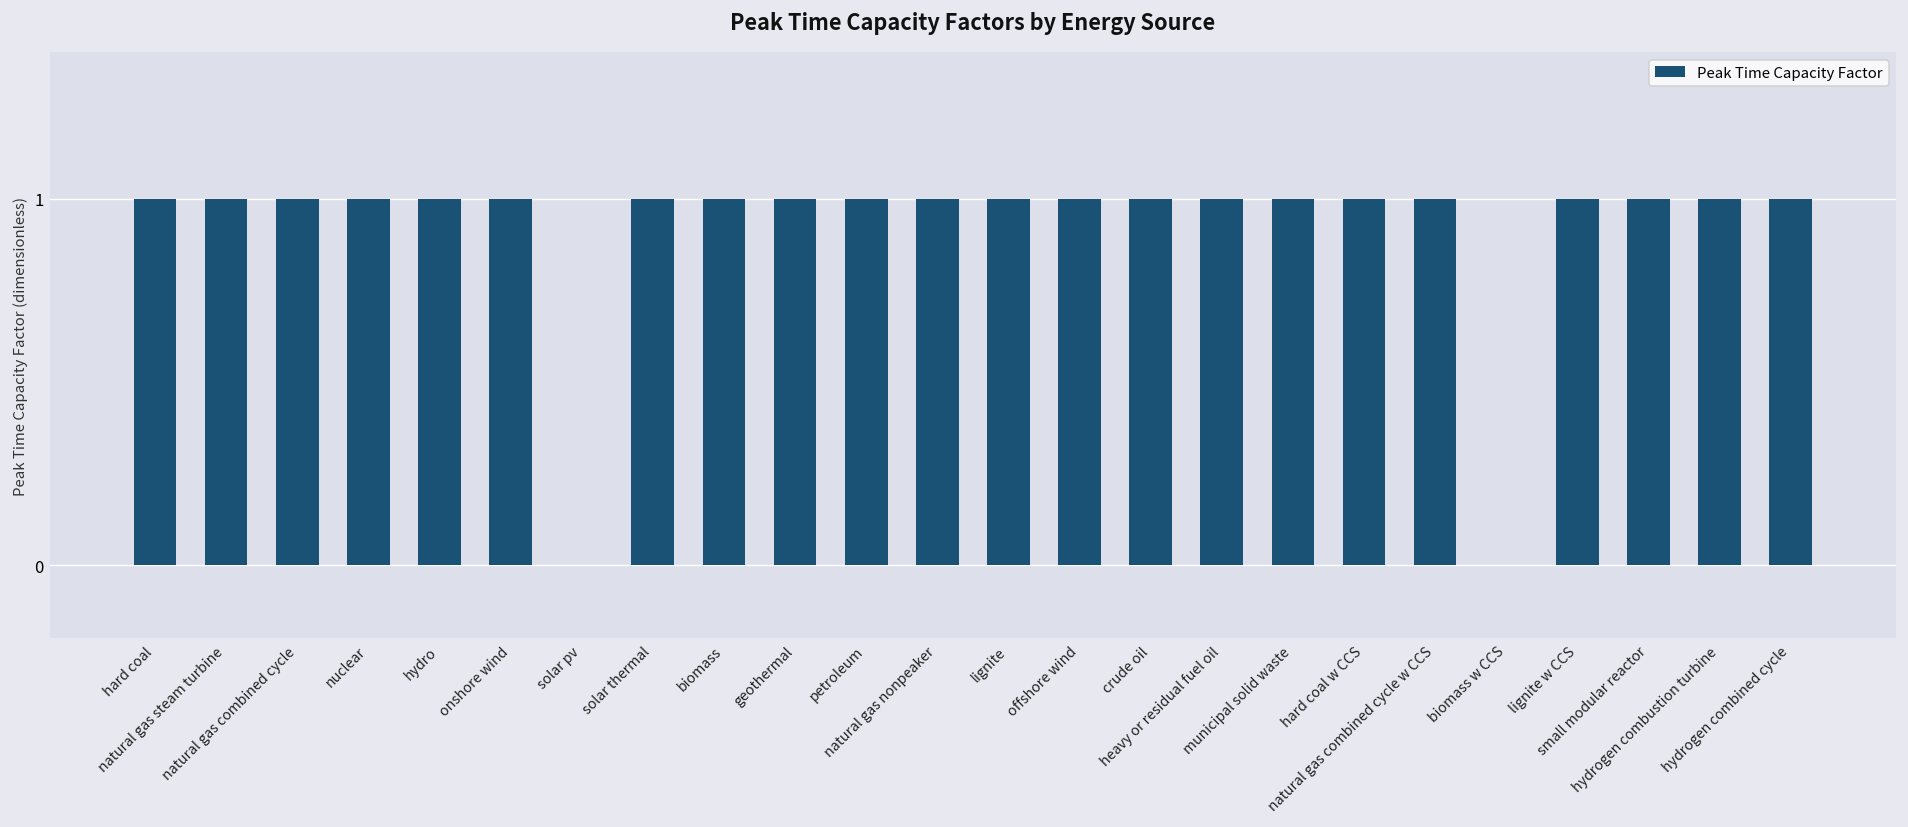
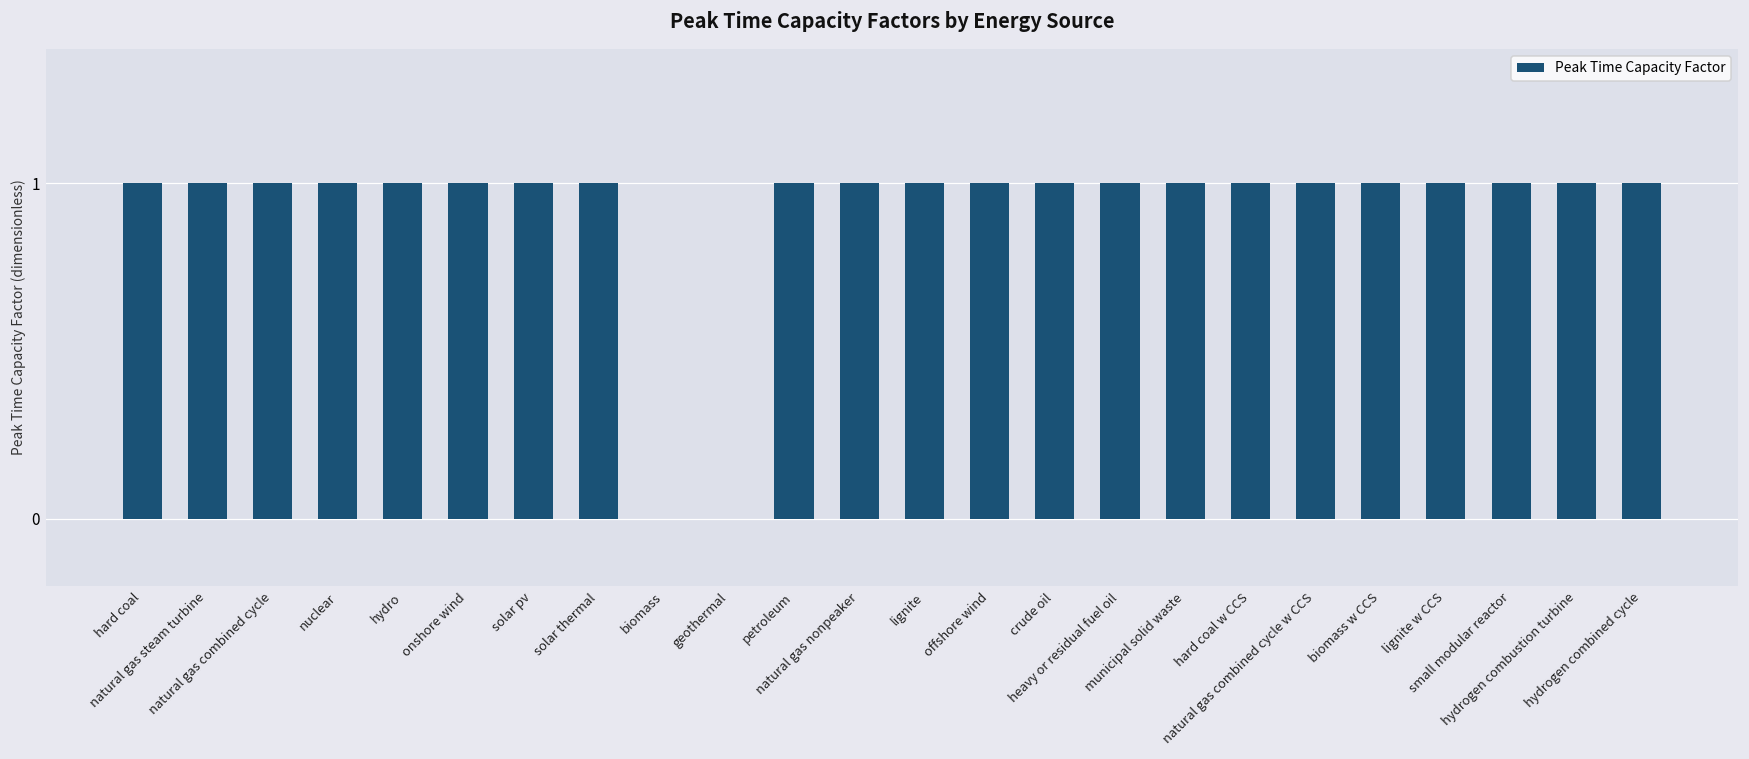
  {
    "hard coal": 1,
    "natural gas steam turbine": 1,
    "natural gas combined cycle": 1,
    "nuclear": 1,
    "hydro": 1,
    "onshore wind": 1,
-   "solar pv": 0,
+   "solar pv": 1,
    "solar thermal": 1,
-   "biomass": 1,
-   "geothermal": 1,
+   "biomass": 0,
+   "geothermal": 0,
    "petroleum": 1,
    "natural gas nonpeaker": 1,
    "lignite": 1,
    "offshore wind": 1,
    "crude oil": 1,
    "heavy or residual fuel oil": 1,
    "municipal solid waste": 1,
    "hard coal w CCS": 1,
    "natural gas combined cycle w CCS": 1,
-   "biomass w CCS": 0,
+   "biomass w CCS": 1,
    "lignite w CCS": 1,
    "small modular reactor": 1,
    "hydrogen combustion turbine": 1,
    "hydrogen combined cycle": 1
  }
